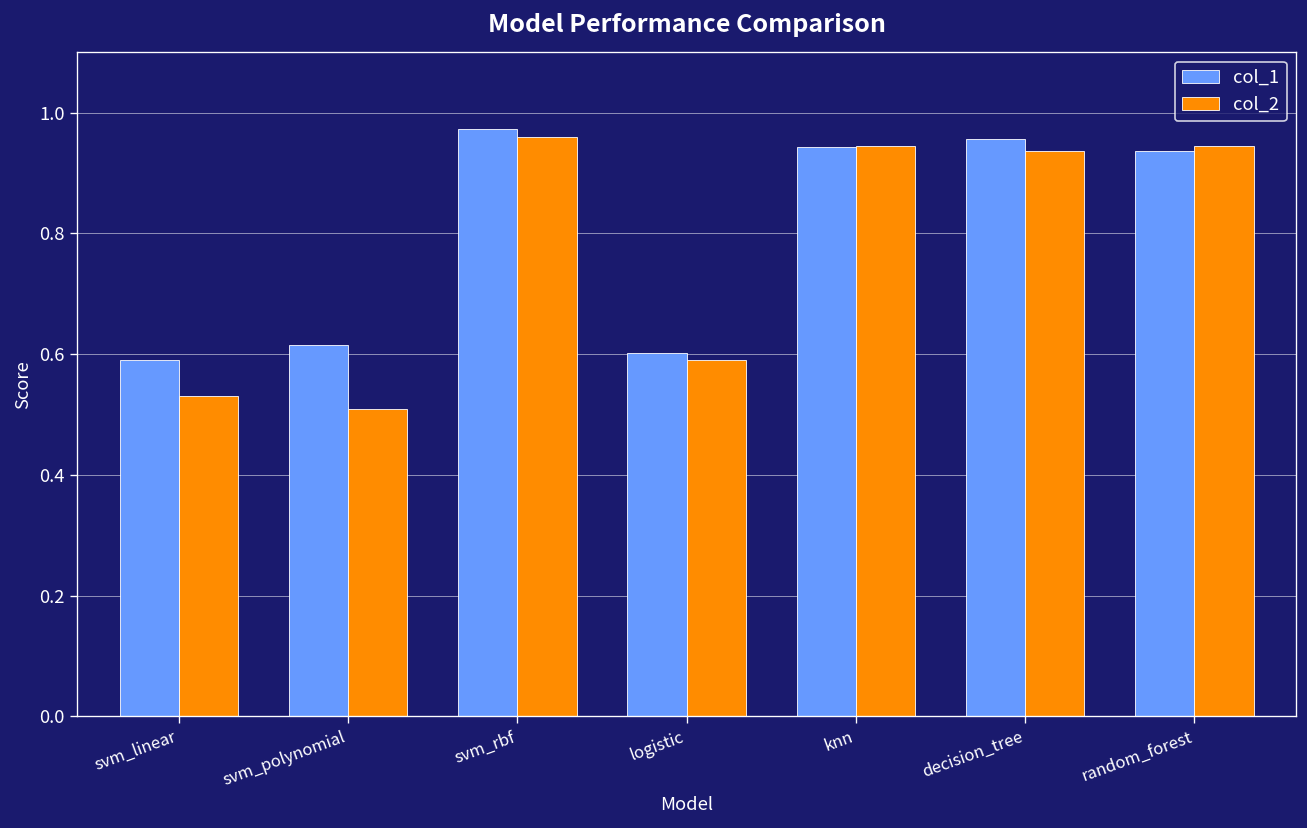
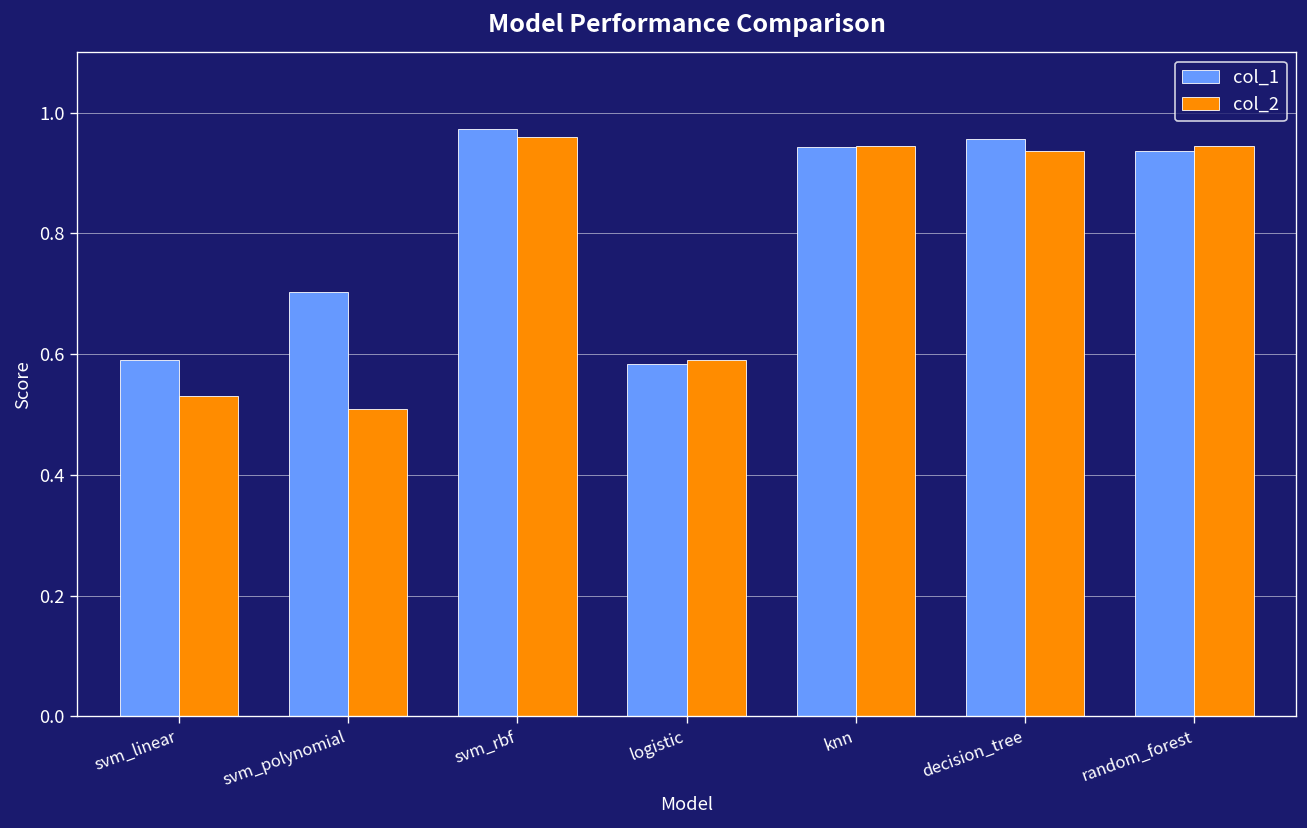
  {
    "col_1": {
      "svm_linear": 0.59,
-     "svm_polynomial": 0.61,
+     "svm_polynomial": 0.70,
      "svm_rbf": 0.97,
-     "logistic": 0.60,
+     "logistic": 0.58,
      "knn": 0.94,
      "decision_tree": 0.96,
      "random_forest": 0.94
    },
    "col_2": {
      "svm_linear": 0.53,
      "svm_polynomial": 0.51,
      "svm_rbf": 0.96,
      "logistic": 0.59,
      "knn": 0.95,
      "decision_tree": 0.94,
      "random_forest": 0.95
    }
  }
